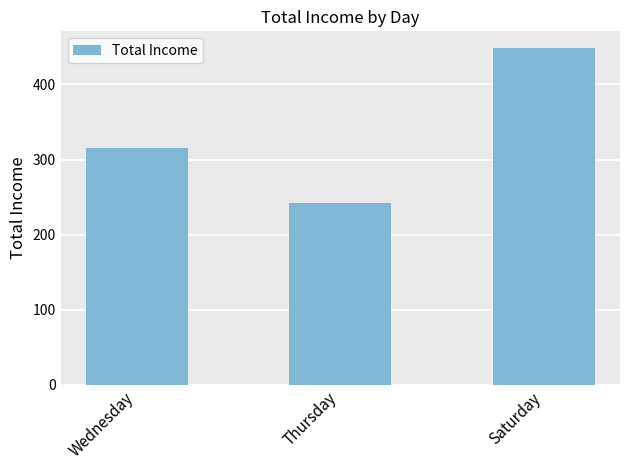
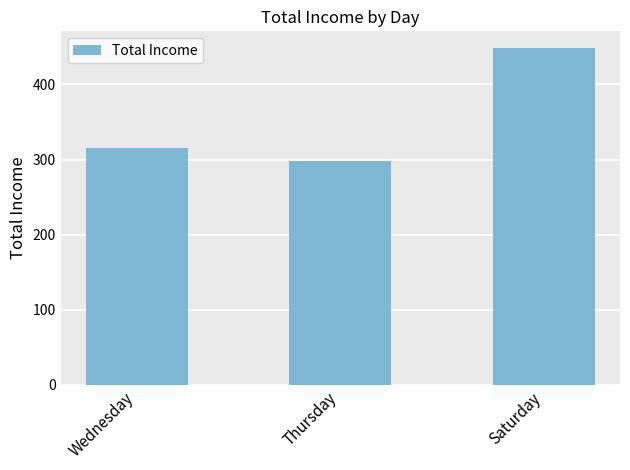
  {
    "Wednesday": 310,
-   "Thursday": 240,
+   "Thursday": 300,
    "Saturday": 450
  }
